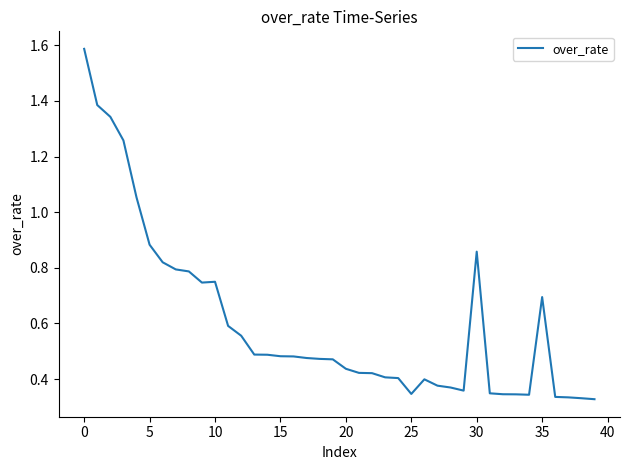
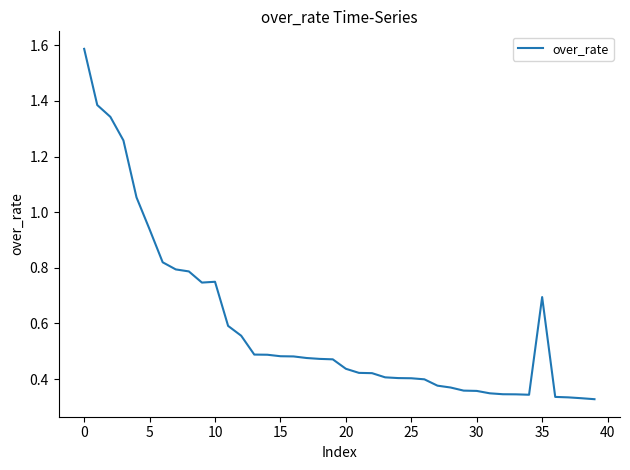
  {
    "0": 1.59,
-   "5": 0.88,
+   "5": 0.94,
    "10": 0.75,
    "15": 0.48,
    "20": 0.44,
-   "25": 0.35,
-   "30": 0.86,
+   "25": 0.40,
+   "30": 0.36,
    "35": 0.69
  }
